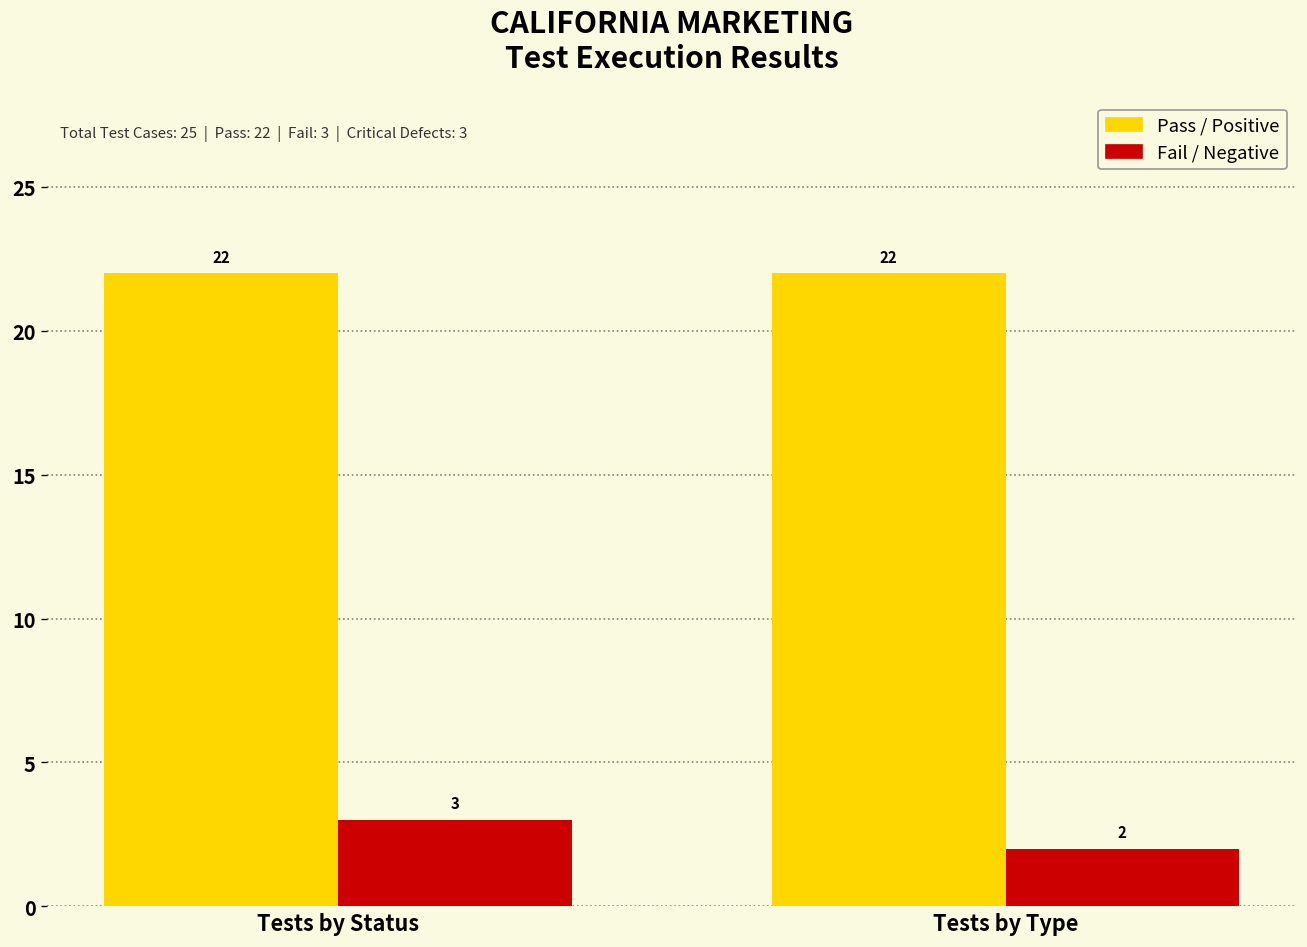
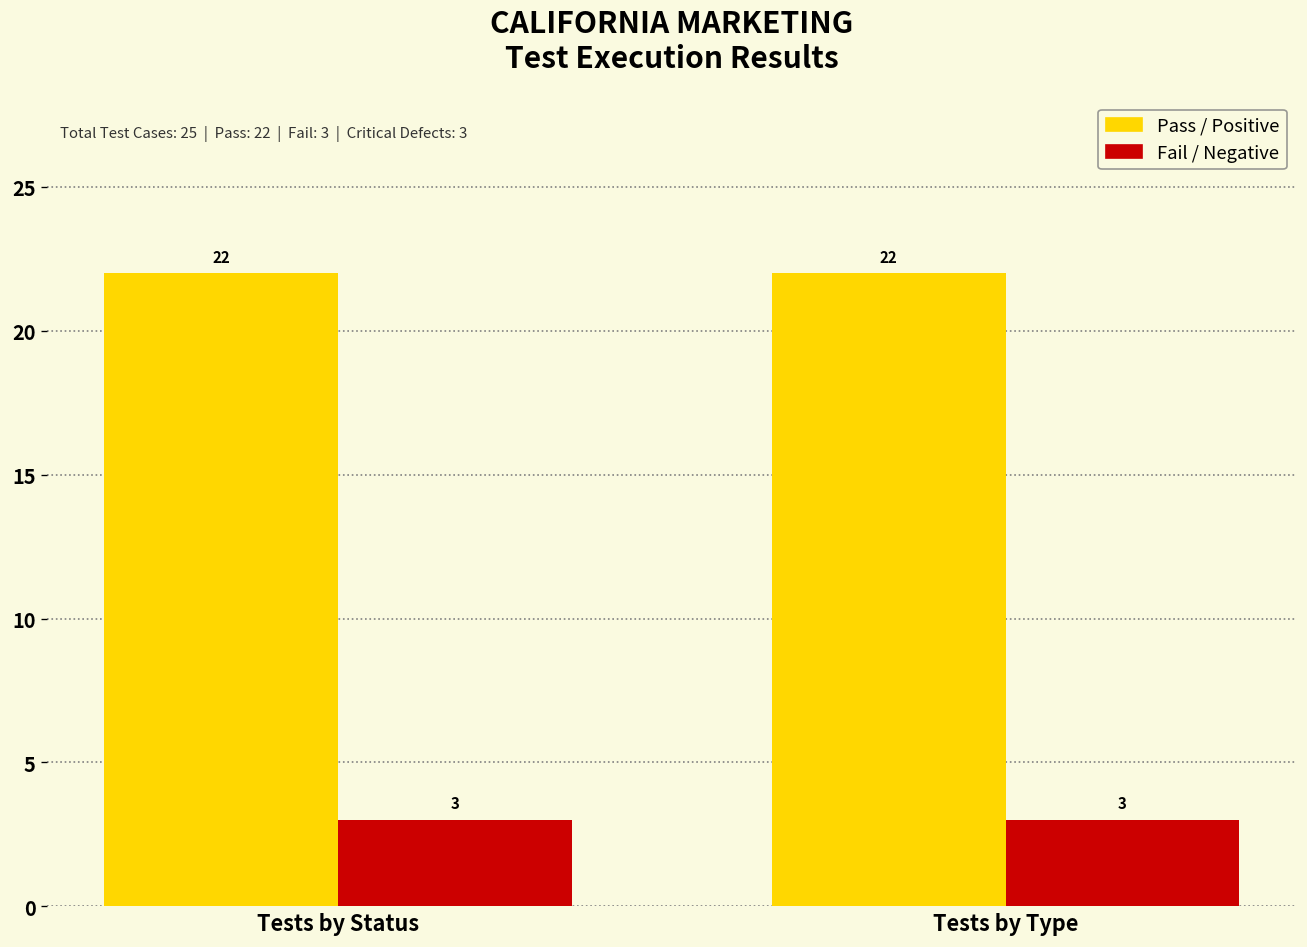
  {
    "Pass / Positive": {
      "Tests by Status": 22,
      "Tests by Type": 22
    },
    "Fail / Negative": {
      "Tests by Status": 3,
-     "Tests by Type": 2
+     "Tests by Type": 3
    }
  }
